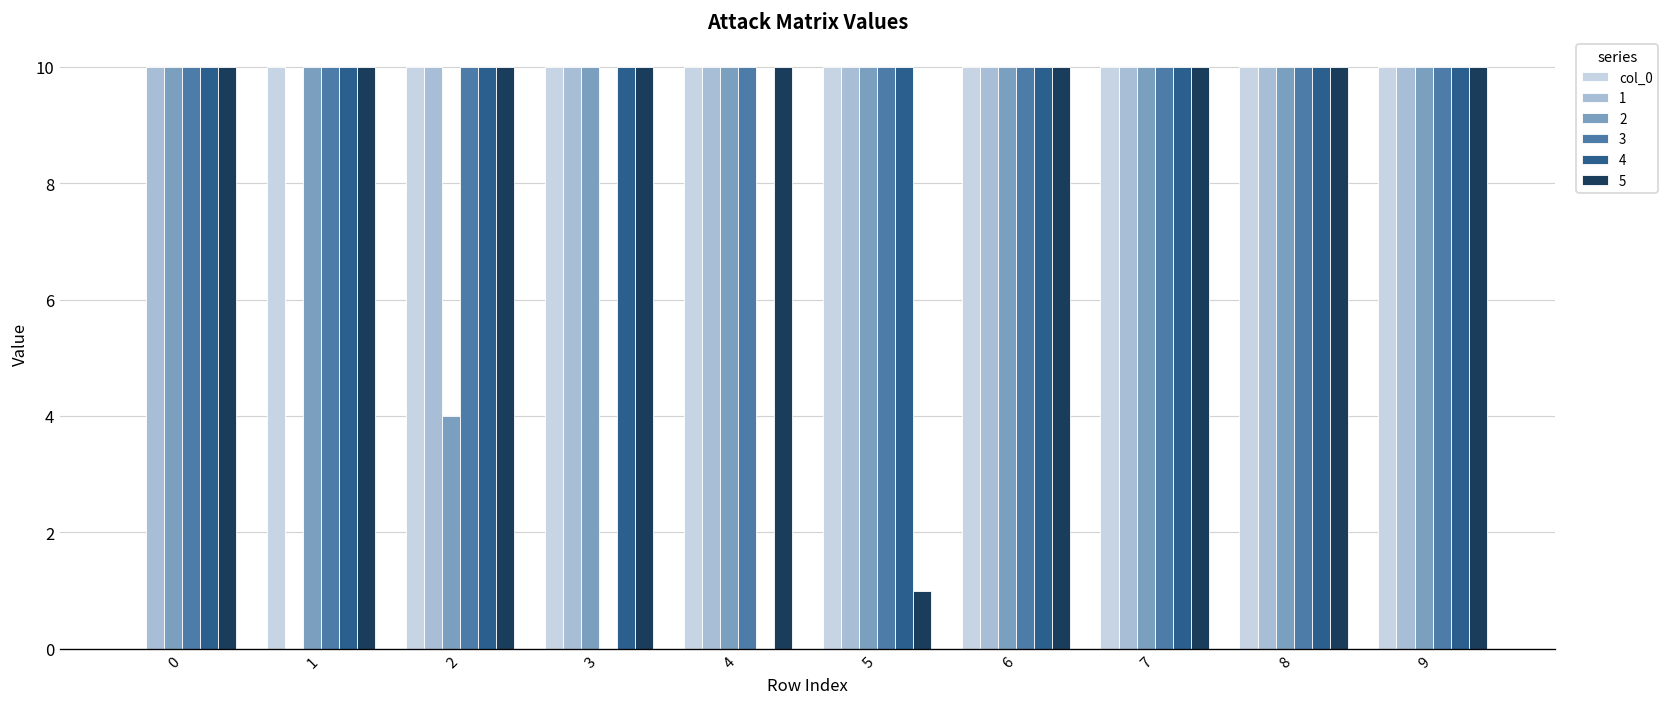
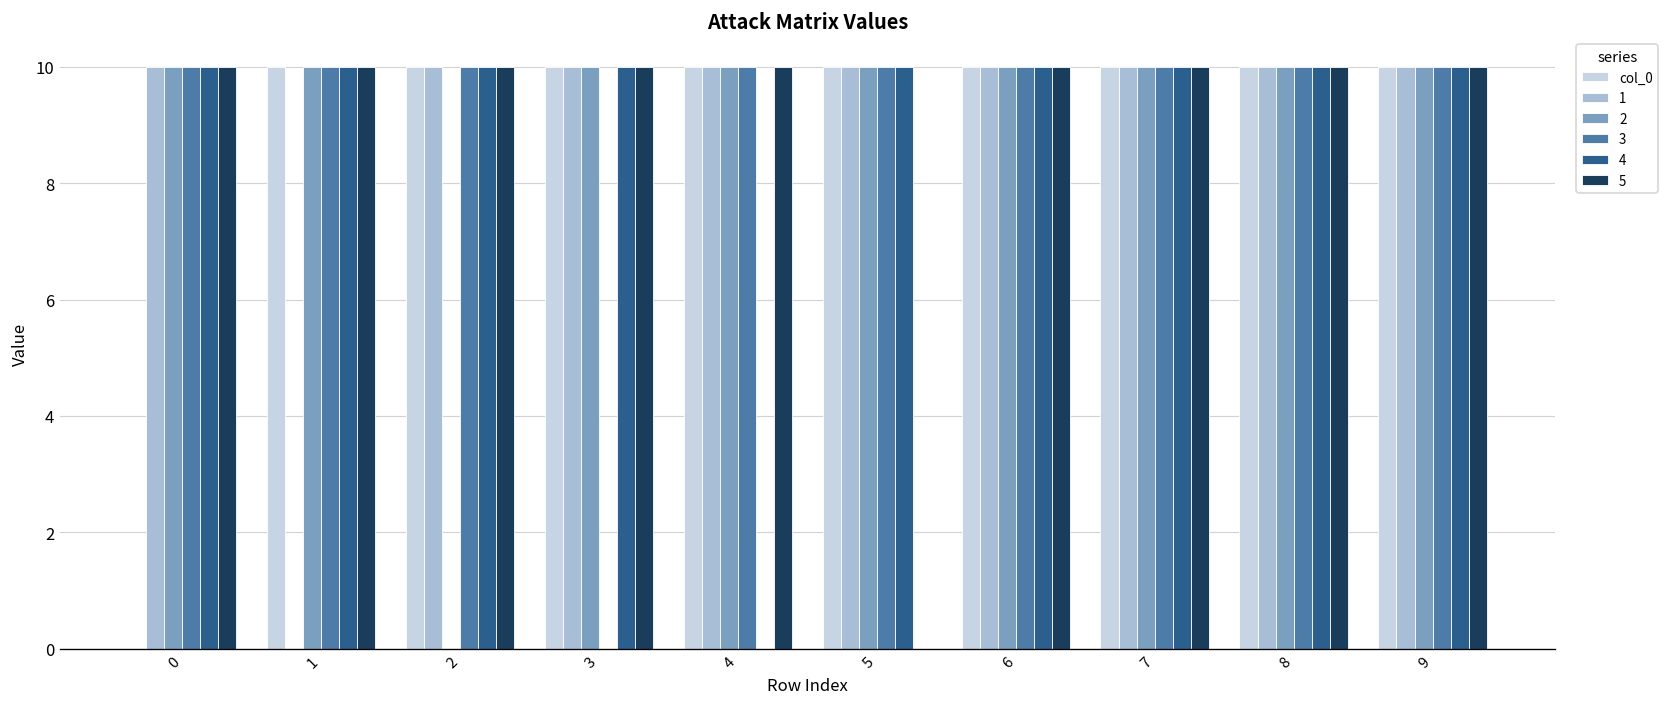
  {
    "2": {
      "0": 10,
      "1": 10,
-     "2": 4,
+     "2": 0,
      "3": 10,
      "4": 10,
      "5": 10,
      "6": 10,
      "7": 10,
      "8": 10,
      "9": 10
    },
    "5": {
      "0": 10,
      "1": 10,
      "2": 10,
      "3": 10,
      "4": 10,
-     "5": 1,
+     "5": 0,
      "6": 10,
      "7": 10,
      "8": 10,
      "9": 10
    }
  }
